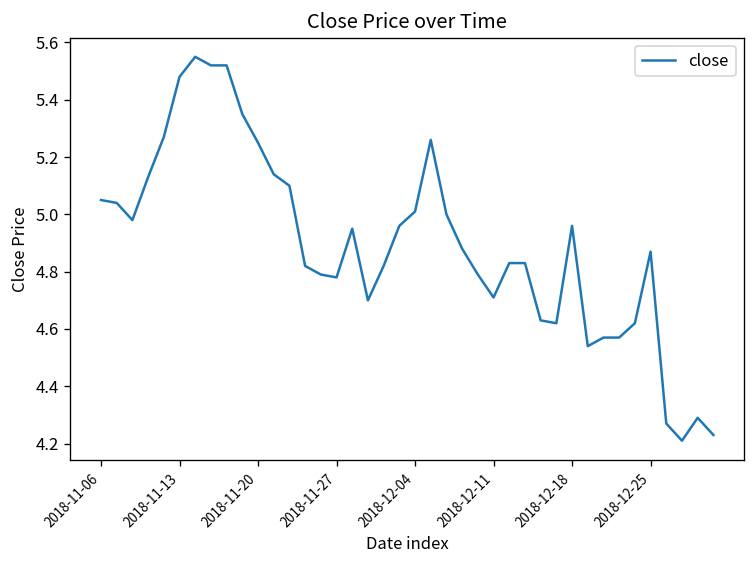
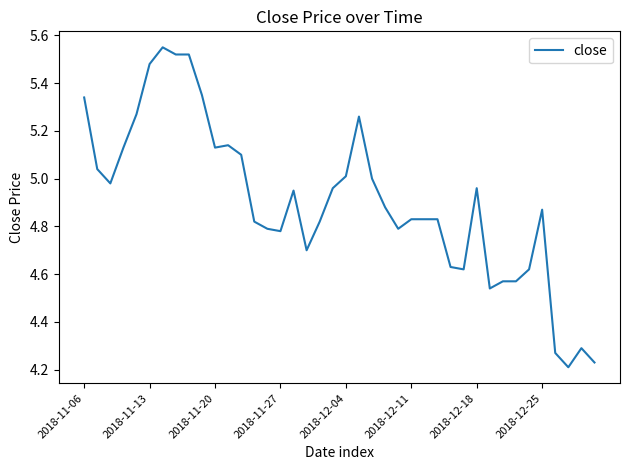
  {
-   "2018-11-06": 5.05,
+   "2018-11-06": 5.34,
    "2018-11-13": 5.48,
-   "2018-11-20": 5.25,
+   "2018-11-20": 5.13,
    "2018-11-27": 4.78,
    "2018-12-04": 5.01,
-   "2018-12-11": 4.71,
+   "2018-12-11": 4.83,
    "2018-12-18": 4.96,
    "2018-12-25": 4.87
  }
